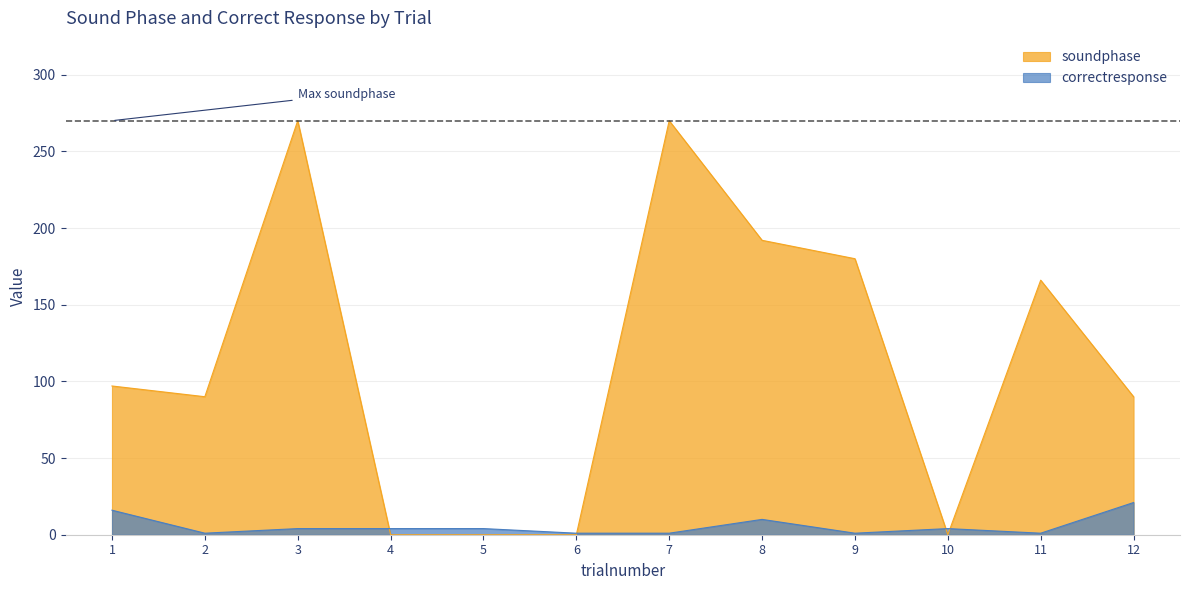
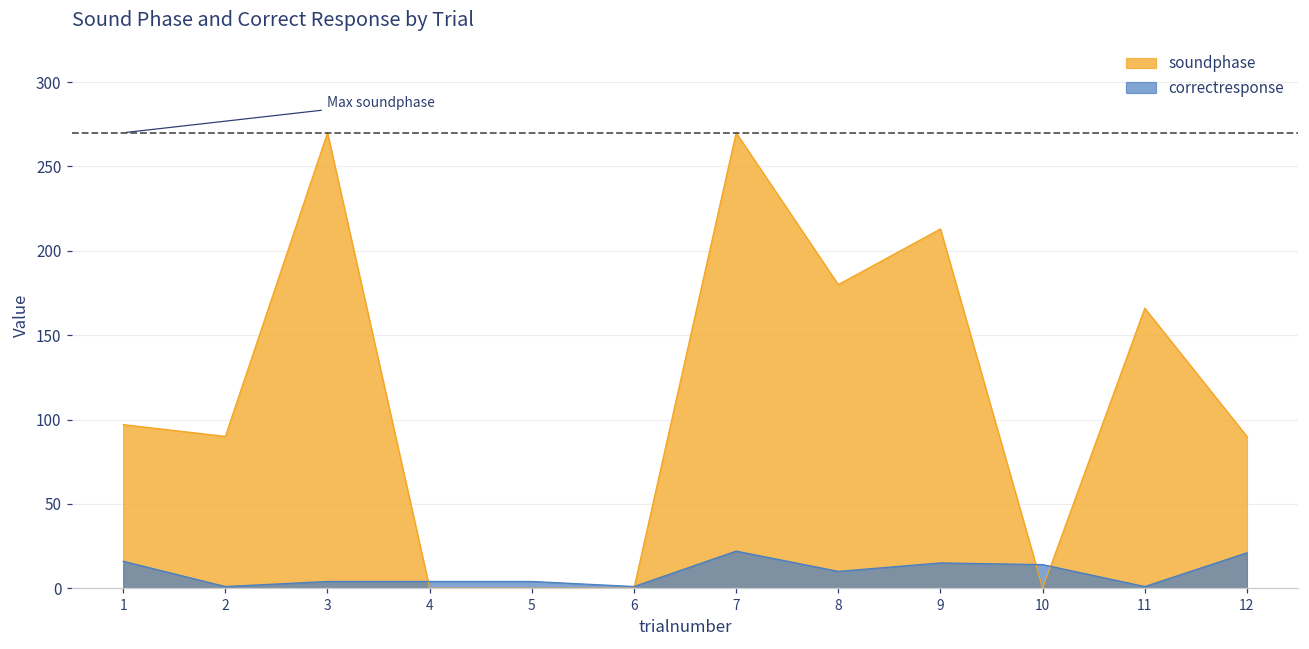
  {
    "soundphase": {
      "1": 97,
      "2": 90,
      "3": 270,
      "4": 0,
      "5": 0,
      "7": 270,
-     "8": 192,
-     "9": 180,
+     "8": 180,
+     "9": 213,
      "10": 0,
      "11": 166,
      "12": 90
    },
    "correctresponse": {
      "1": 16,
      "2": 1,
      "3": 4,
      "4": 4,
      "5": 4,
-     "7": 1,
+     "7": 22,
      "8": 10,
-     "9": 1,
-     "10": 4,
+     "9": 15,
+     "10": 14,
      "11": 1,
      "12": 21
    }
  }
